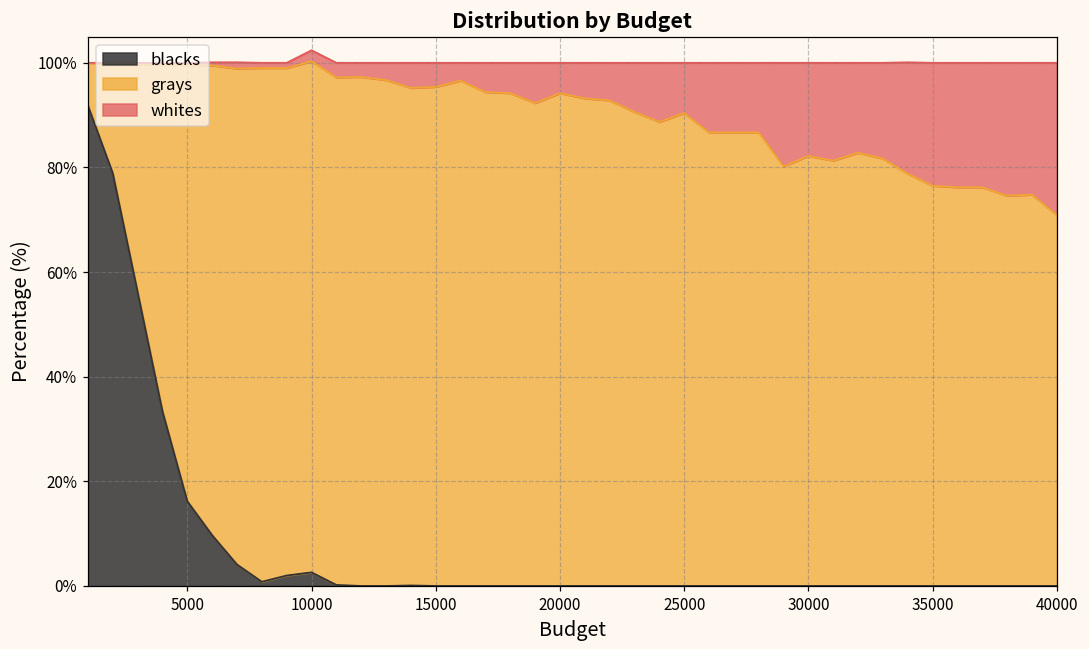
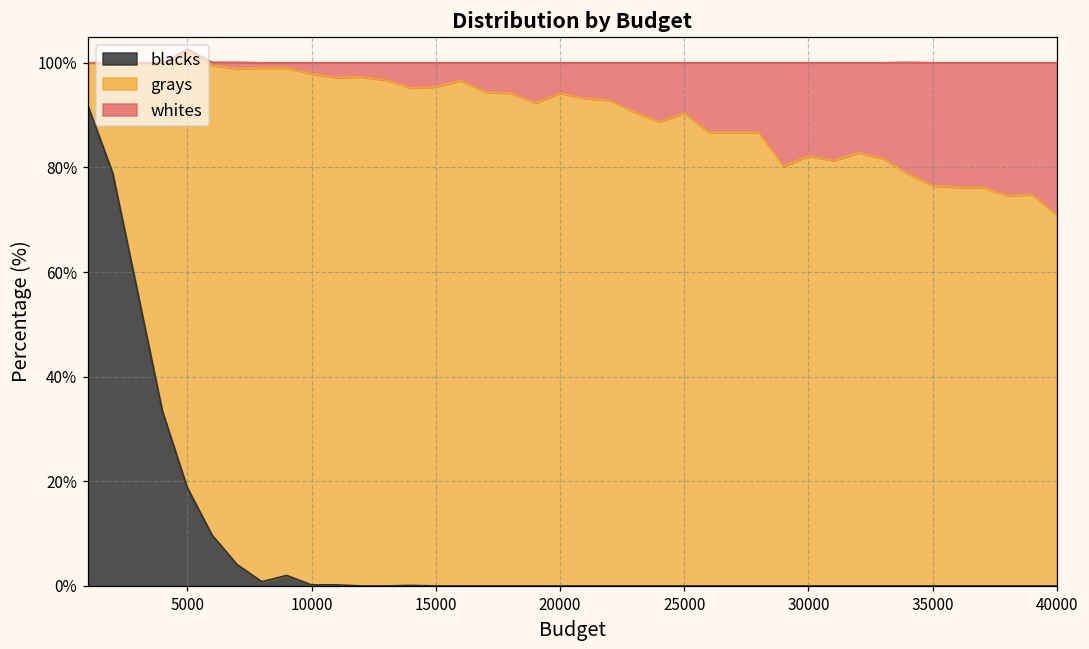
  {
    "blacks": {
-     "5000": "16%",
-     "10000": "3%",
+     "5000": "19%",
+     "10000": "0%",
      "15000": "0%",
      "20000": "0%",
      "25000": "0%",
      "30000": "0%",
      "35000": "0%",
      "40000": "0%"
    },
    "grays": {
      "10000": "98%",
      "15000": "95%",
      "20000": "94%",
      "25000": "90%",
      "30000": "82%",
      "35000": "77%",
      "40000": "71%"
    },
    "whites": {
      "10000": "2%",
      "15000": "5%",
      "20000": "6%",
      "25000": "10%",
      "30000": "18%",
      "35000": "24%",
      "40000": "29%"
    }
  }
